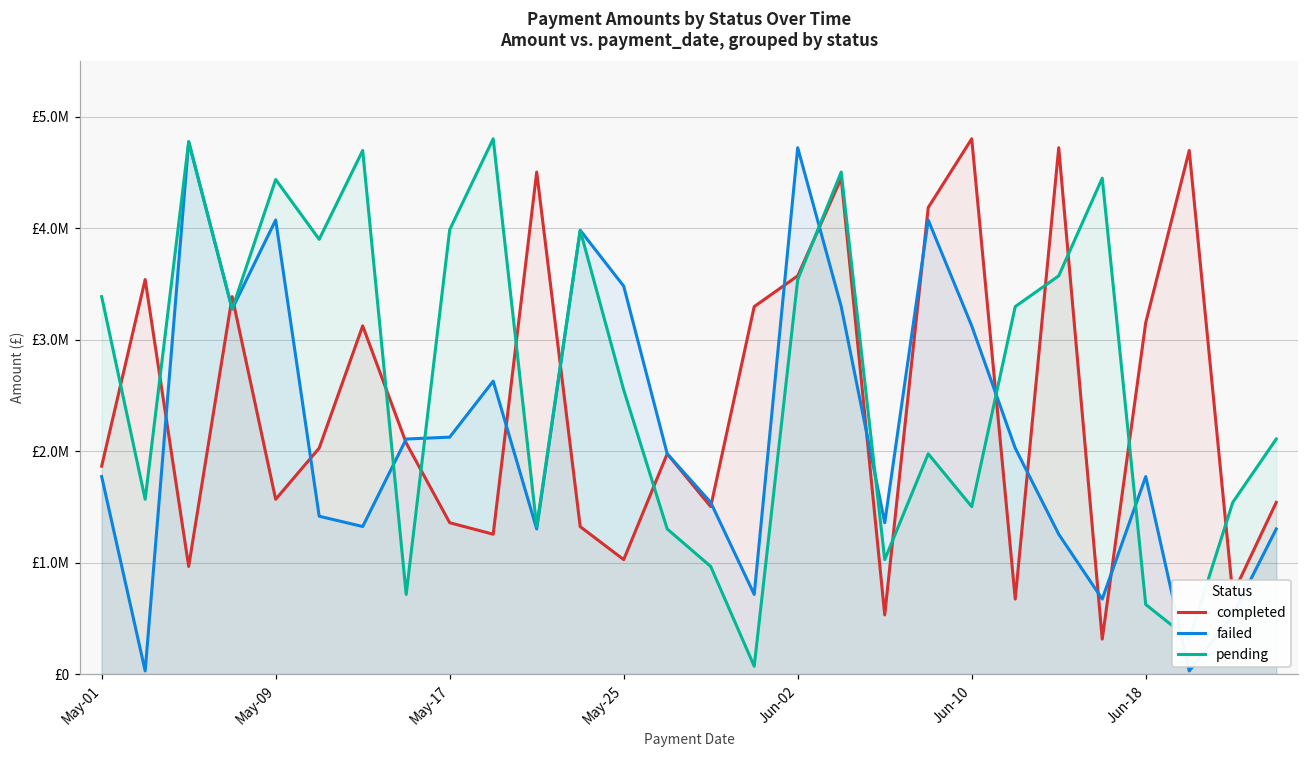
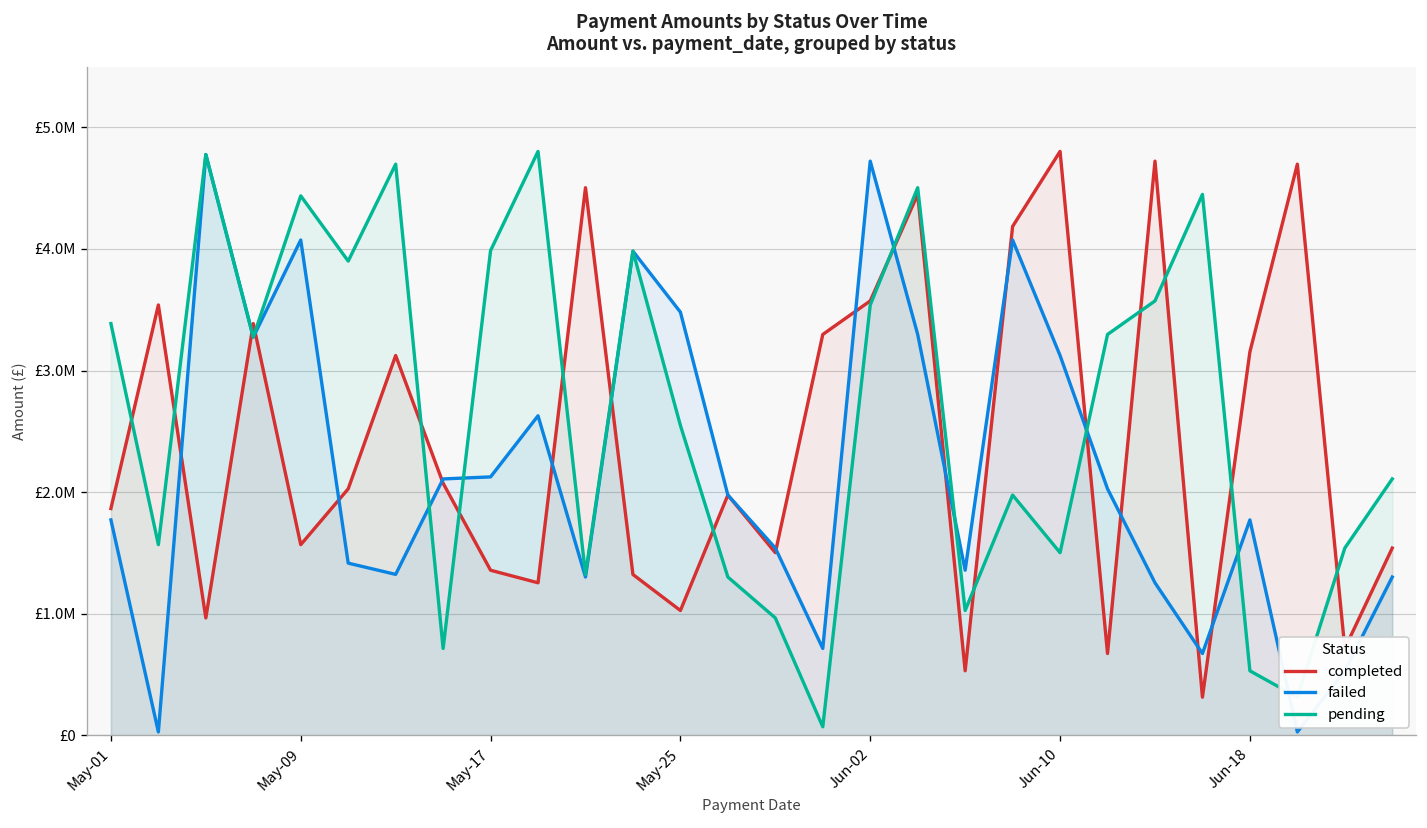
  {
    "completed": {
      "May-01": "£1870000",
      "May-09": "£1570000",
      "May-17": "£1360000",
      "May-25": "£1030000",
      "Jun-02": "£3570000",
      "Jun-10": "£4800000",
      "Jun-18": "£3150000"
    },
    "failed": {
      "May-01": "£1770000",
      "May-09": "£4070000",
      "May-17": "£2130000",
      "May-25": "£3480000",
      "Jun-02": "£4720000",
      "Jun-10": "£3120000",
      "Jun-18": "£1770000"
    },
    "pending": {
      "May-01": "£3390000",
      "May-09": "£4440000",
      "May-17": "£3990000",
      "May-25": "£2550000",
      "Jun-02": "£3540000",
      "Jun-10": "£1500000",
-     "Jun-18": "£620000"
+     "Jun-18": "£530000"
    }
  }
